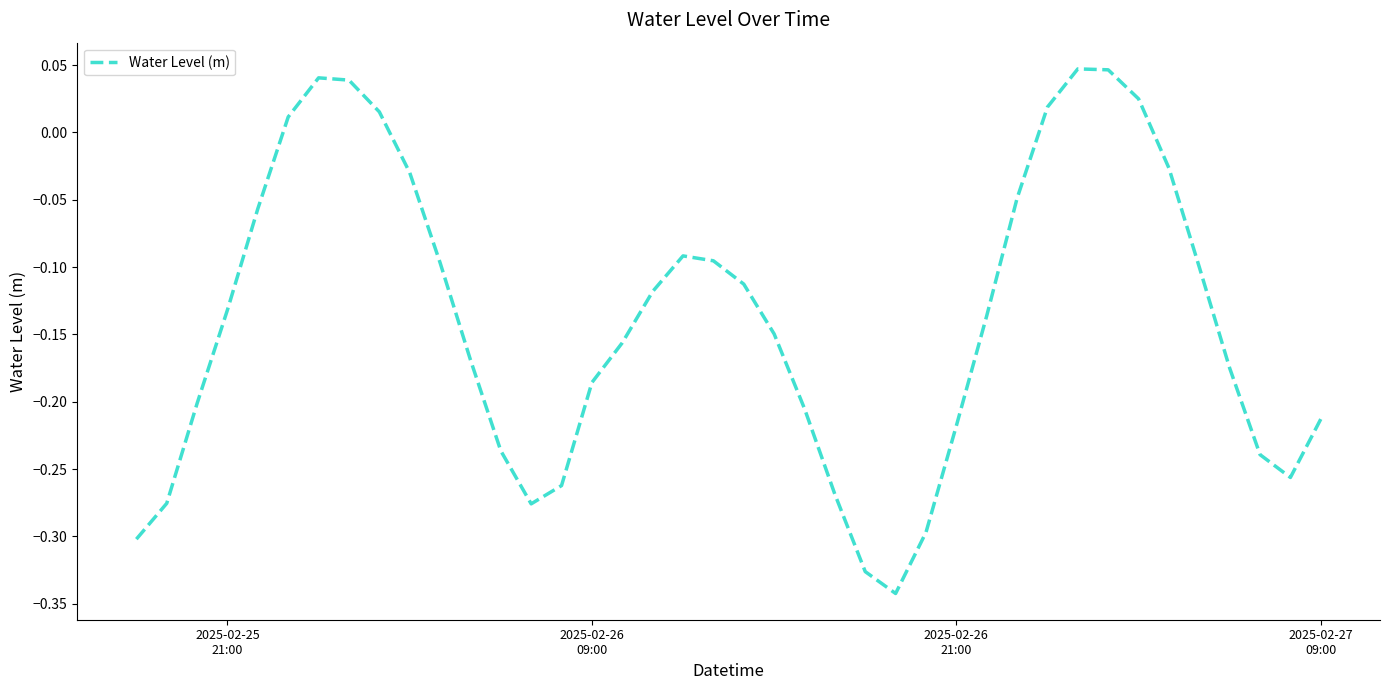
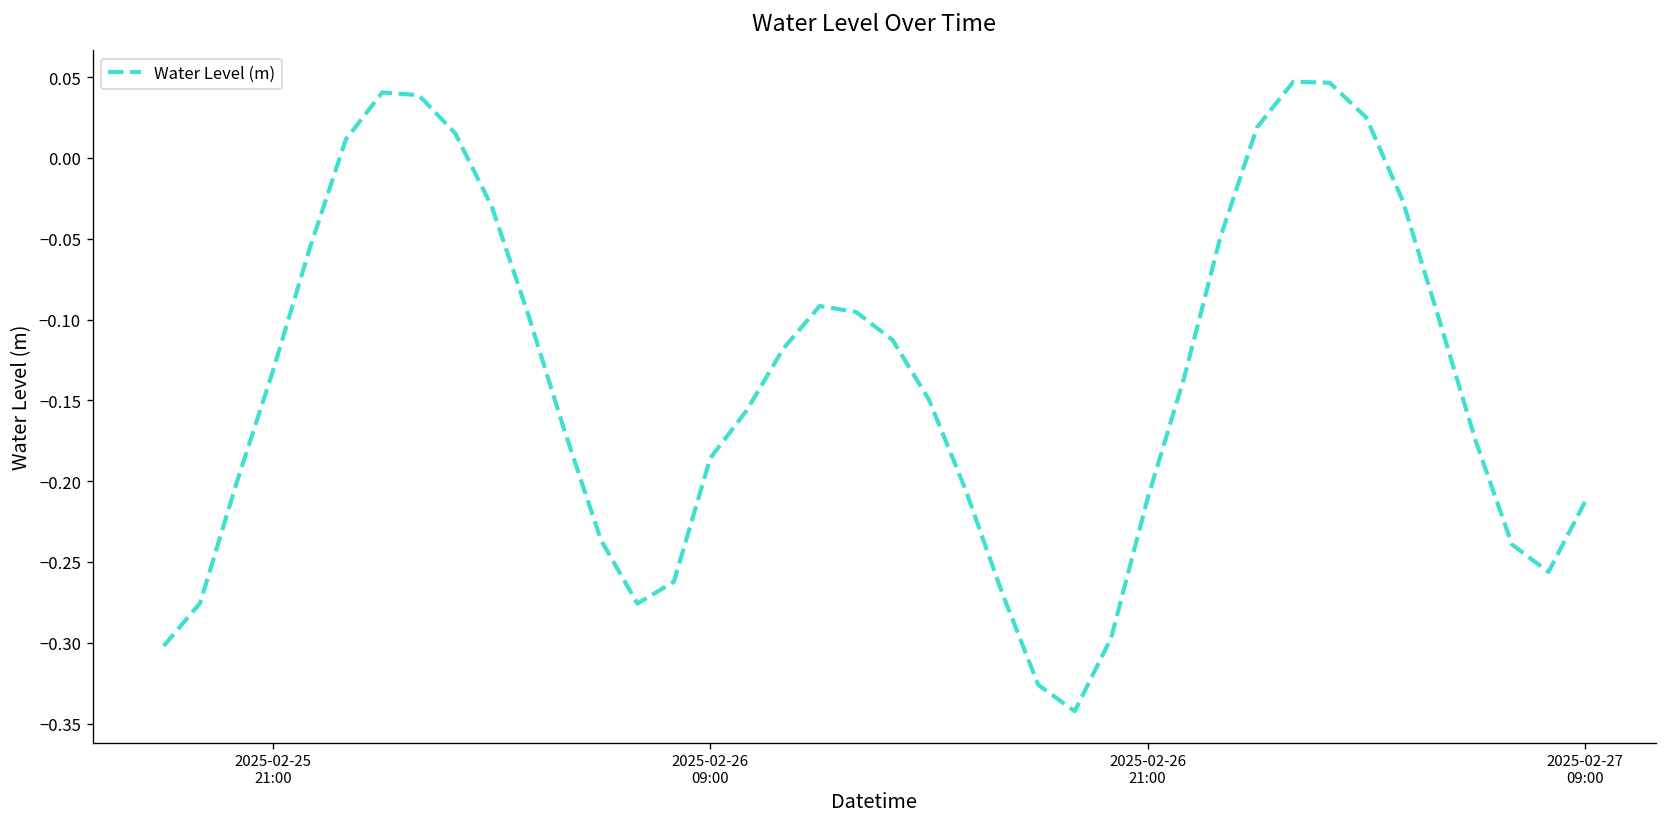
  {
    "2025-02-25 21:00": -0.132,
    "2025-02-26 09:00": -0.186,
-   "2025-02-26 21:00": -0.218,
+   "2025-02-26 21:00": -0.211,
    "2025-02-27 09:00": -0.213
  }
